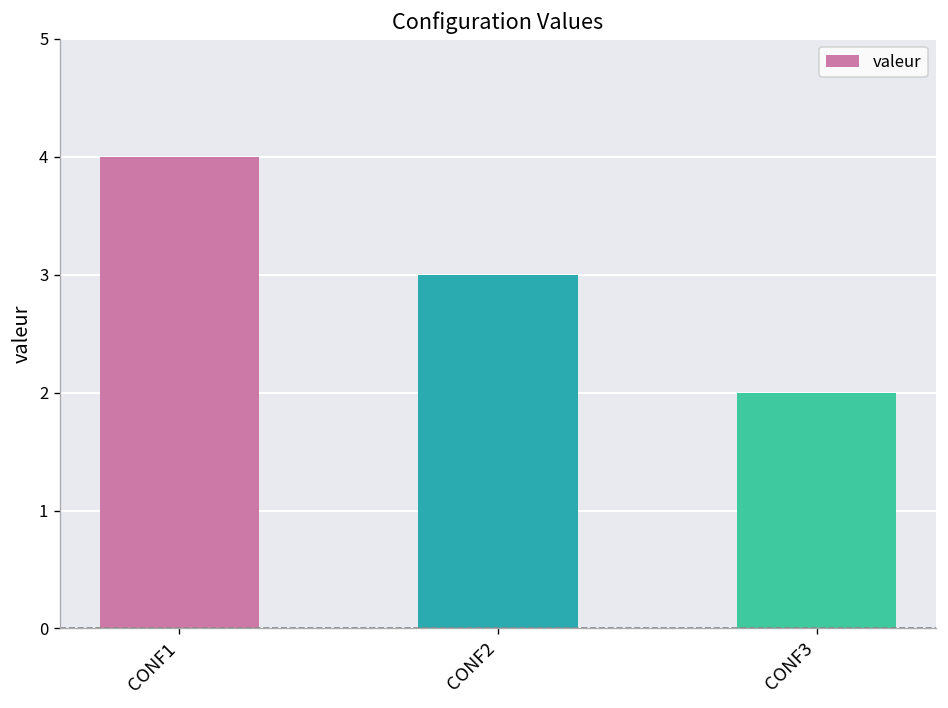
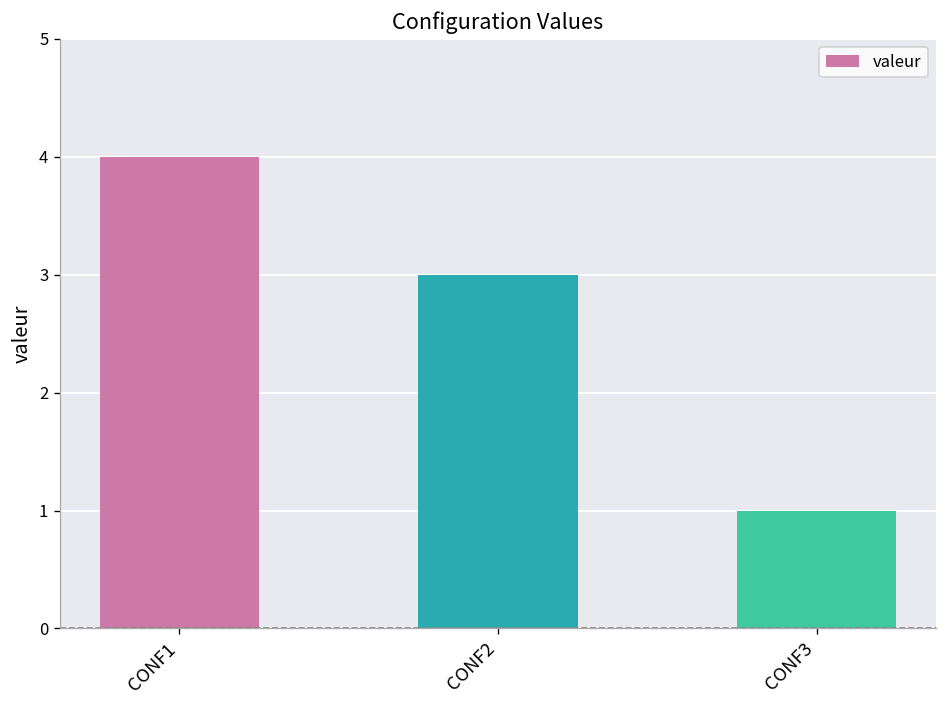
  {
    "CONF1": 4,
    "CONF2": 3,
-   "CONF3": 2
+   "CONF3": 1
  }
